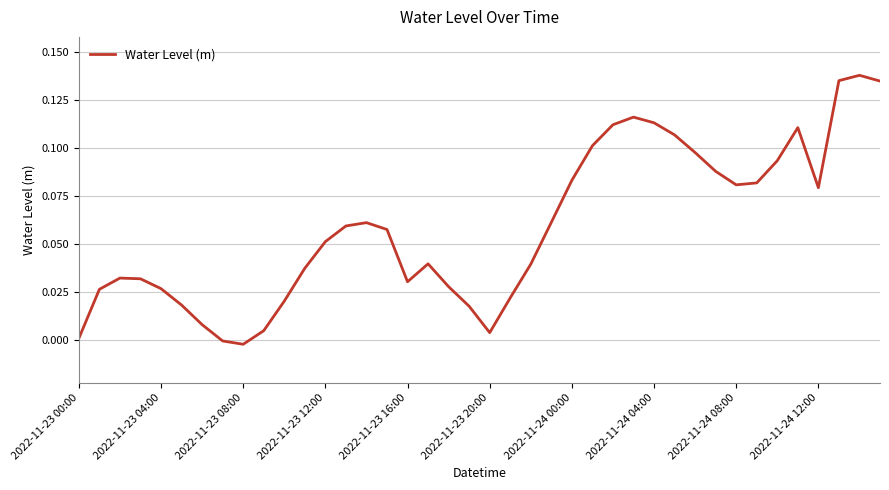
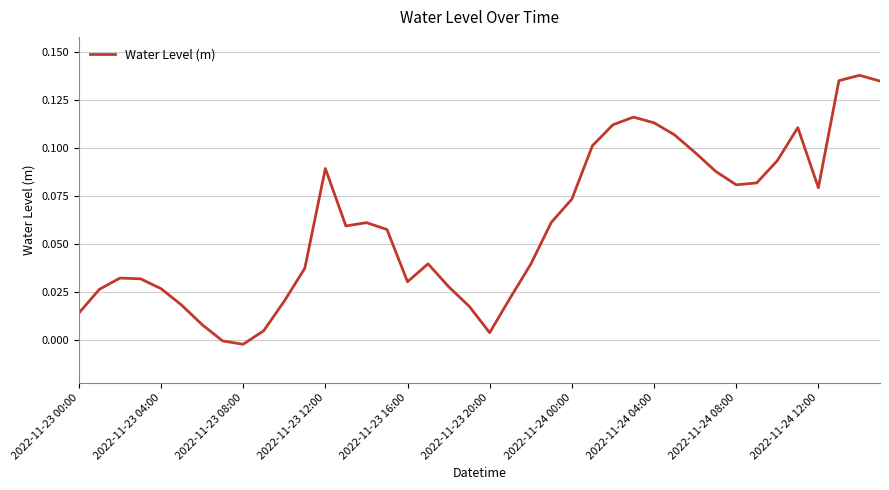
  {
-   "2022-11-23 00:00": 0.001,
+   "2022-11-23 00:00": 0.014,
    "2022-11-23 04:00": 0.027,
    "2022-11-23 08:00": -0.002,
-   "2022-11-23 12:00": 0.051,
+   "2022-11-23 12:00": 0.089,
    "2022-11-23 16:00": 0.030,
    "2022-11-23 20:00": 0.004,
-   "2022-11-24 00:00": 0.083,
+   "2022-11-24 00:00": 0.073,
    "2022-11-24 04:00": 0.113,
    "2022-11-24 08:00": 0.081,
    "2022-11-24 12:00": 0.079
  }
